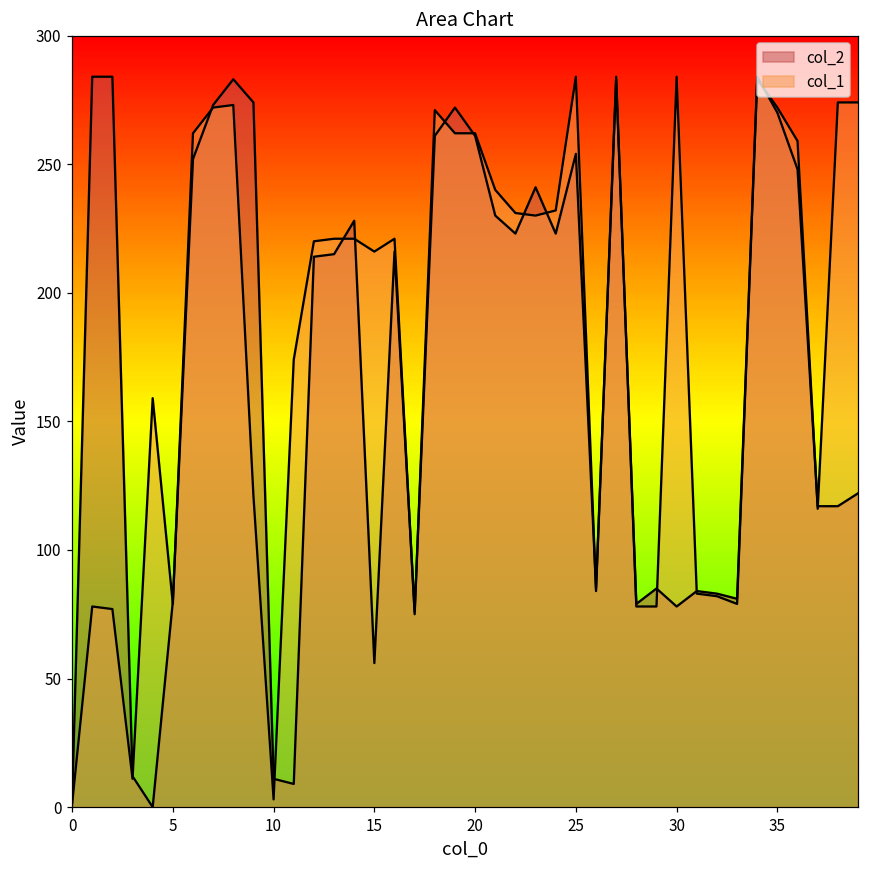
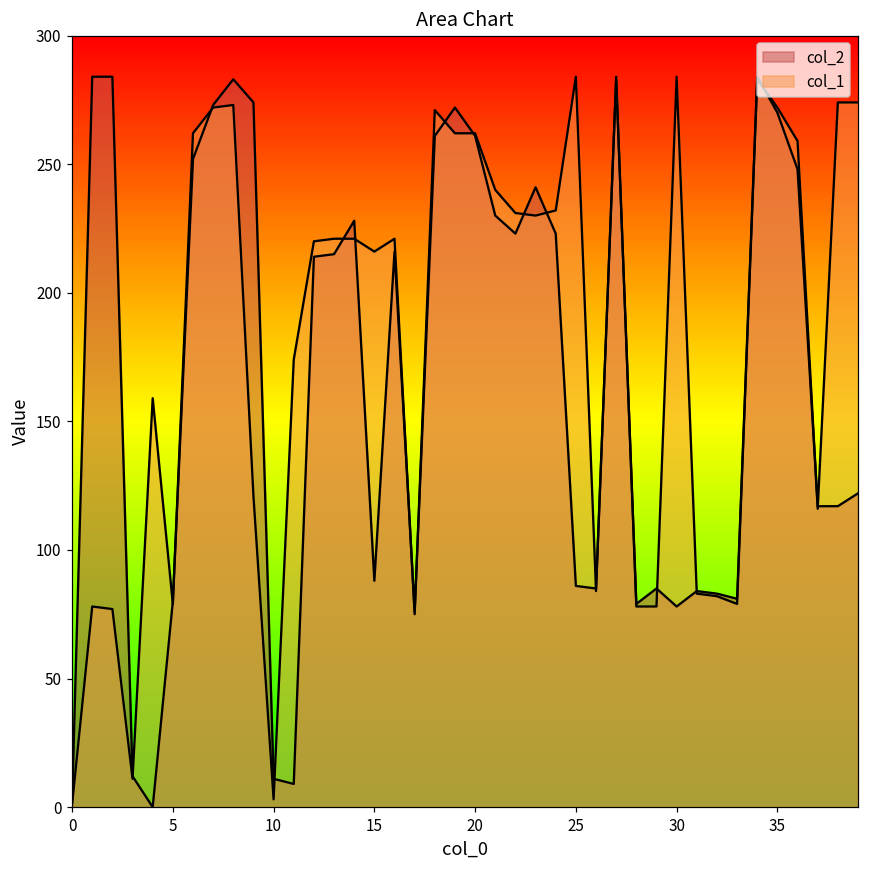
  {
    "col_2": {
      "10": 11,
-     "15": 56,
-     "25": 254,
+     "15": 88,
+     "25": 86,
      "30": 78,
      "35": 270
    },
    "col_1": {
      "10": 3,
      "15": 216,
      "25": 284,
      "30": 284,
      "35": 272
    }
  }
